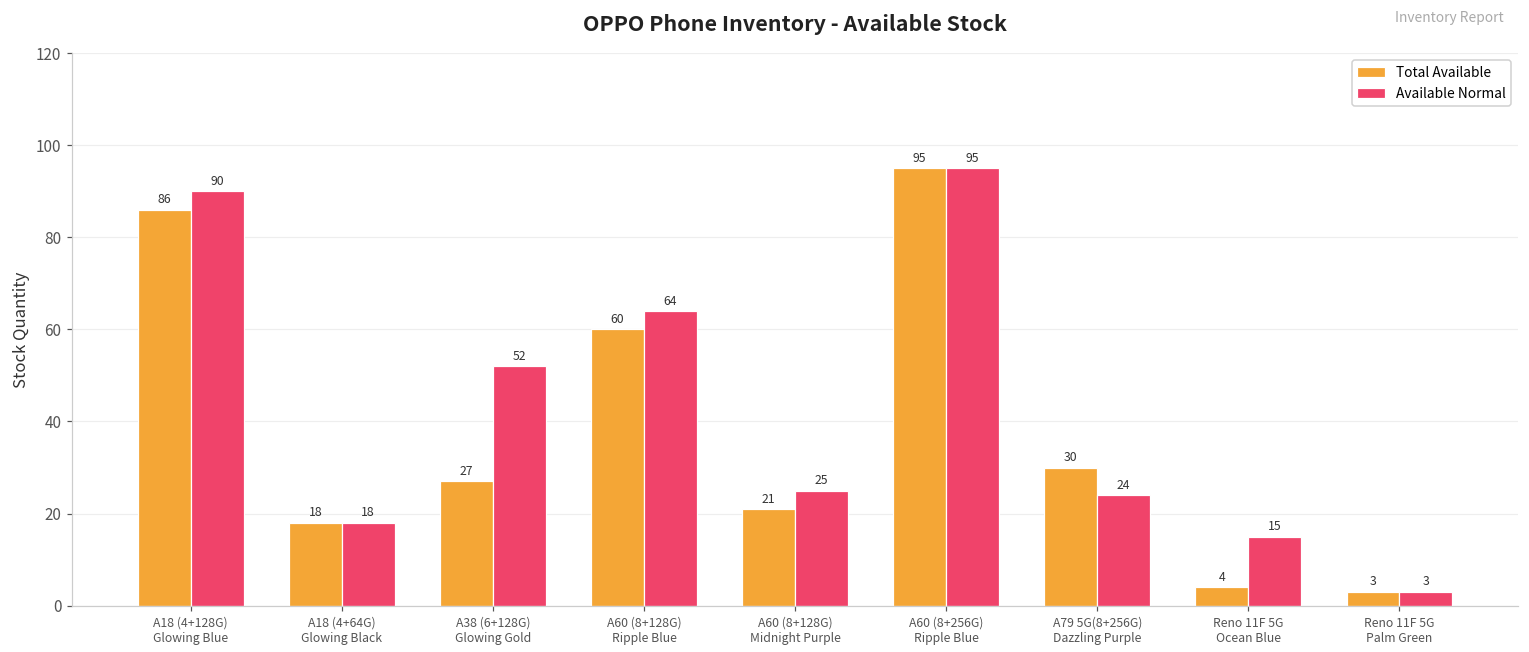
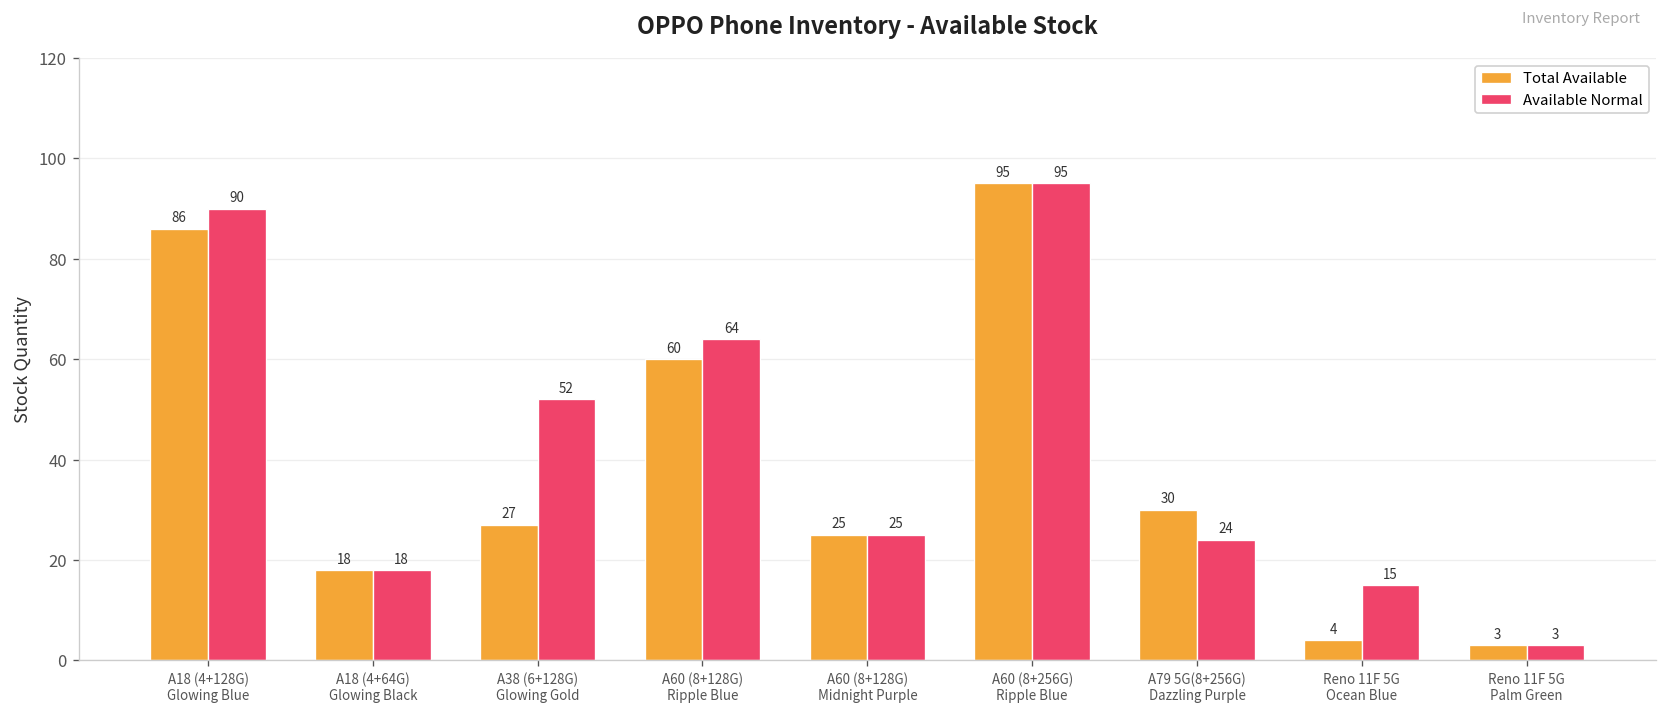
  {
    "Total Available": {
      "A18 (4+128G) Glowing Blue": 86,
      "A18 (4+64G) Glowing Black": 18,
      "A38 (6+128G) Glowing Gold": 27,
      "A60 (8+128G) Ripple Blue": 60,
-     "A60 (8+128G) Midnight Purple": 21,
+     "A60 (8+128G) Midnight Purple": 25,
      "A60 (8+256G) Ripple Blue": 95,
      "A79 5G(8+256G) Dazzling Purple": 30,
      "Reno 11F 5G Ocean Blue": 4,
      "Reno 11F 5G Palm Green": 3
    },
    "Available Normal": {
      "A18 (4+128G) Glowing Blue": 90,
      "A18 (4+64G) Glowing Black": 18,
      "A38 (6+128G) Glowing Gold": 52,
      "A60 (8+128G) Ripple Blue": 64,
      "A60 (8+128G) Midnight Purple": 25,
      "A60 (8+256G) Ripple Blue": 95,
      "A79 5G(8+256G) Dazzling Purple": 24,
      "Reno 11F 5G Ocean Blue": 15,
      "Reno 11F 5G Palm Green": 3
    }
  }
